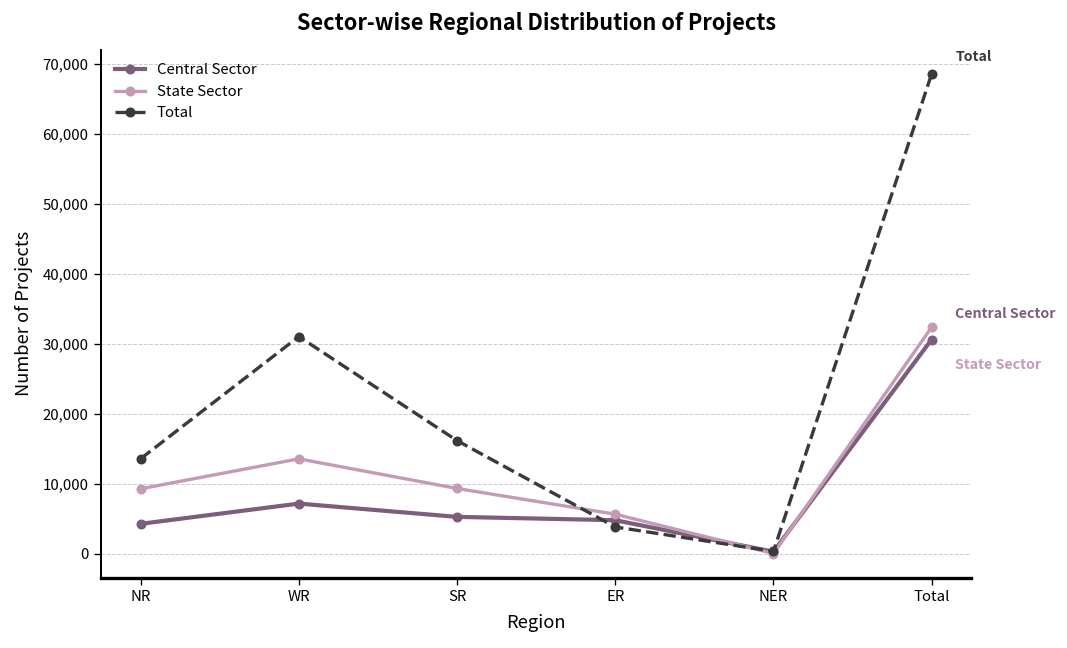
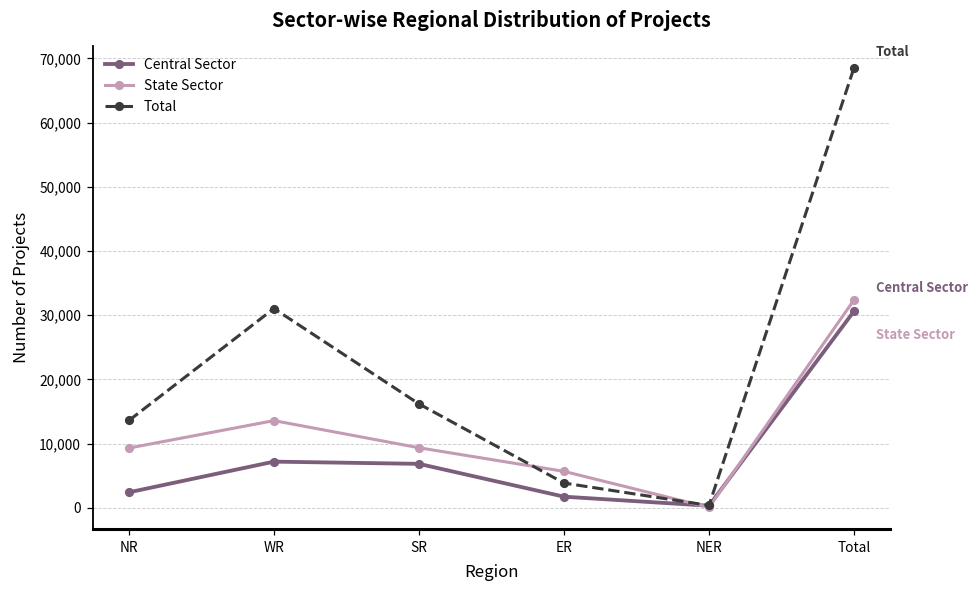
  {
    "Central Sector": {
-     "NR": "4,000",
+     "NR": "2,000",
      "WR": "7,000",
-     "SR": "5,000",
-     "ER": "5,000",
+     "SR": "7,000",
+     "ER": "2,000",
      "Total": "31,000"
    },
    "State Sector": {
      "NR": "9,000",
      "WR": "14,000",
      "SR": "9,000",
      "ER": "6,000",
      "Total": "32,000"
    },
    "Total": {
      "NR": "14,000",
      "WR": "31,000",
      "SR": "16,000",
      "ER": "4,000",
      "Total": "69,000"
    }
  }
